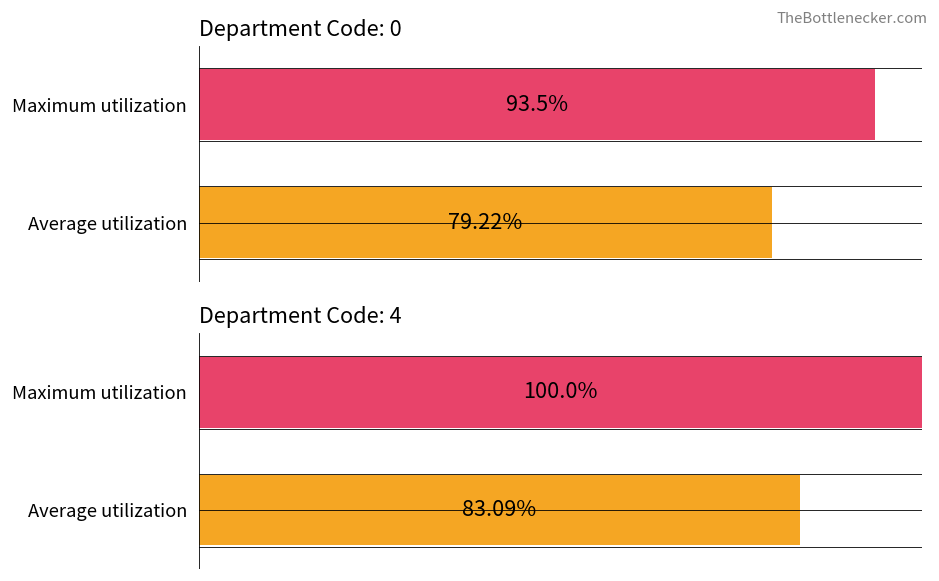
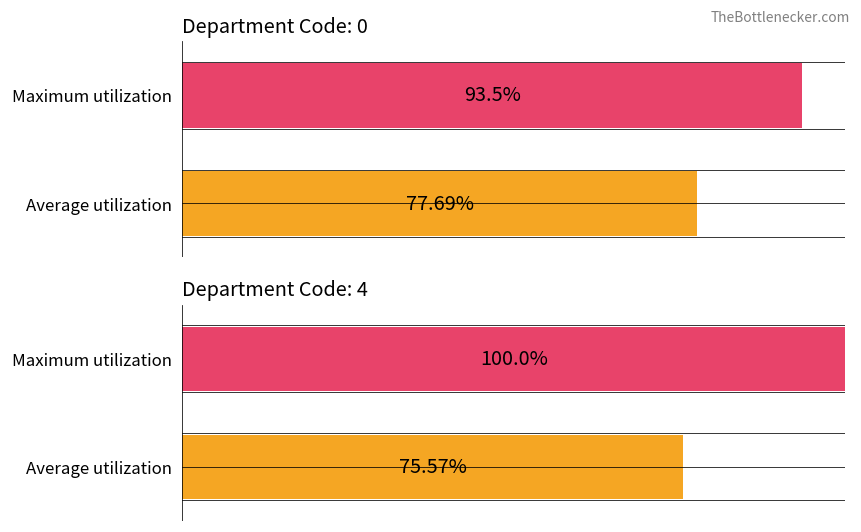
  {
    "Department Code: 0": {
      "Maximum utilization": "93.5%",
-     "Average utilization": "79.22%"
+     "Average utilization": "77.69%"
    },
    "Department Code: 4": {
      "Maximum utilization": "100.0%",
-     "Average utilization": "83.09%"
+     "Average utilization": "75.57%"
    }
  }
